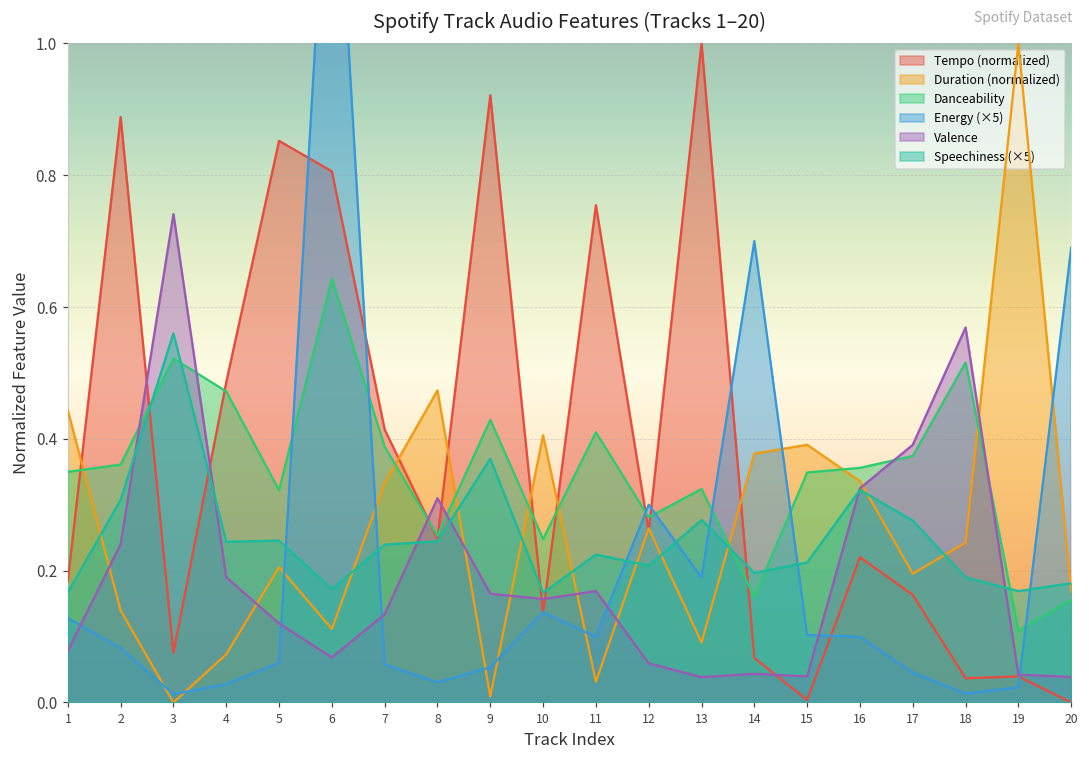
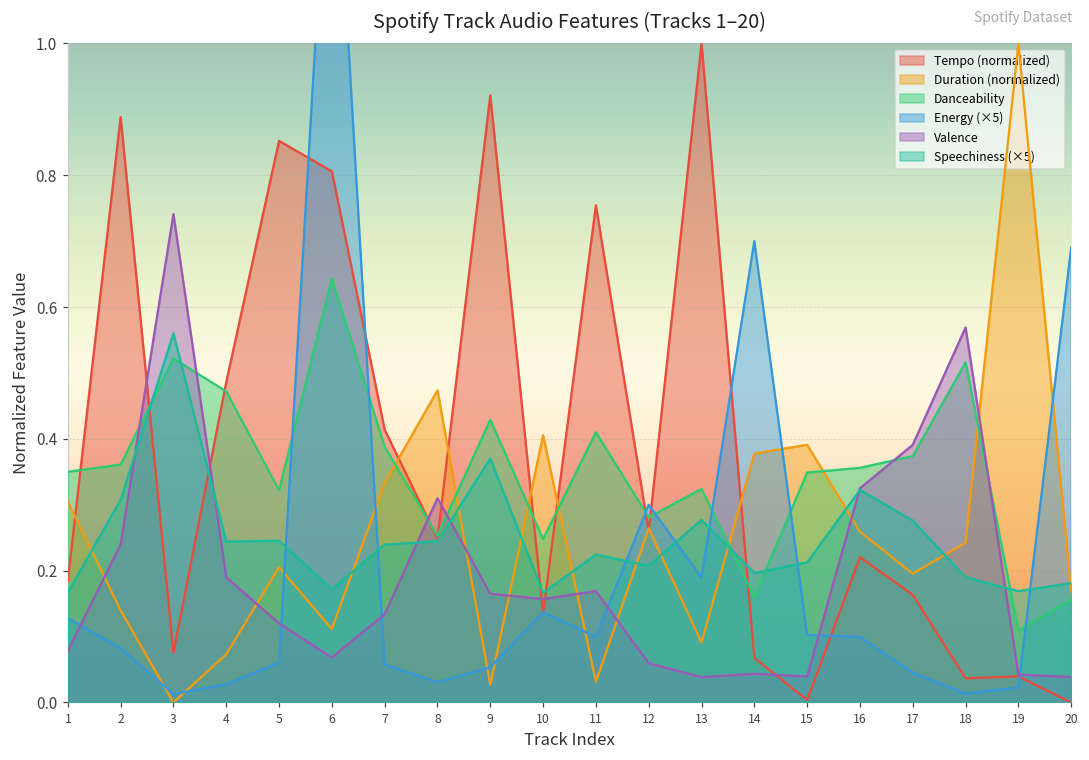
  {
    "Tempo (normalized)": {
      "1": 0.18,
      "2": 0.89,
      "3": 0.08,
      "4": 0.49,
      "5": 0.85,
      "6": 0.81,
      "7": 0.41,
      "9": 0.92,
      "11": 0.75,
      "12": 0.26,
      "13": 1.00,
      "14": 0.07,
      "15": 0.00,
      "16": 0.22,
      "17": 0.16,
      "18": 0.04,
      "20": 0.00
    },
    "Duration (normalized)": {
-     "1": 0.44,
+     "1": 0.30,
      "2": 0.14,
      "3": 0.00,
      "4": 0.07,
      "5": 0.21,
      "6": 0.11,
      "7": 0.33,
      "8": 0.47,
-     "9": 0.01,
+     "9": 0.03,
      "10": 0.41,
      "11": 0.03,
      "12": 0.26,
      "13": 0.09,
      "14": 0.38,
      "15": 0.39,
-     "16": 0.34,
+     "16": 0.26,
      "17": 0.20,
      "18": 0.24,
      "19": 1.00,
      "20": 0.17
    },
    "Valence": {
      "1": 0.08,
      "2": 0.24,
      "3": 0.74,
      "4": 0.19,
      "5": 0.12,
      "6": 0.07,
      "7": 0.13,
      "8": 0.31,
      "9": 0.17,
      "10": 0.16,
      "11": 0.17,
      "12": 0.06,
      "13": 0.04,
      "14": 0.04,
      "15": 0.04,
      "17": 0.39,
      "18": 0.57,
      "20": 0.04
    }
  }
